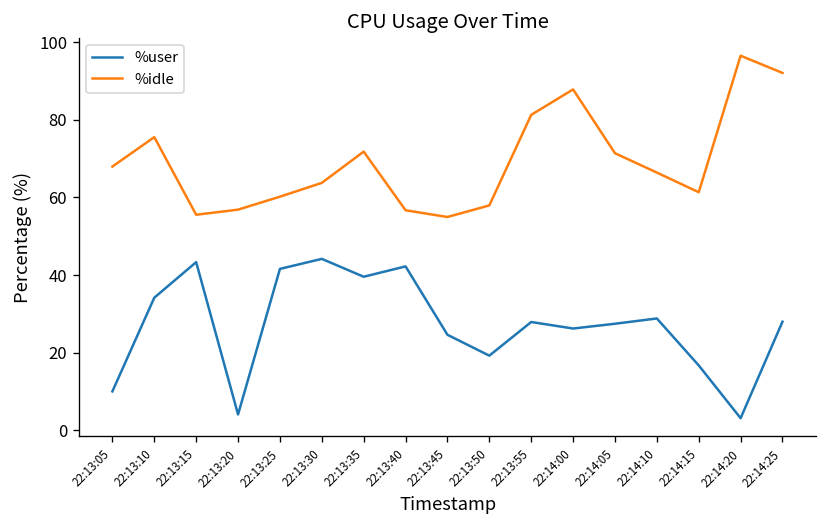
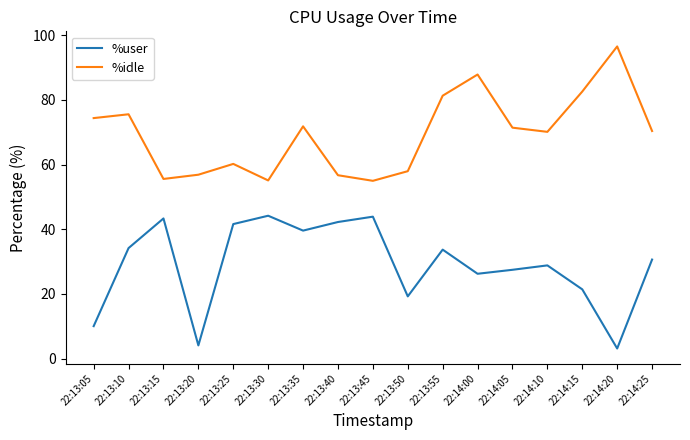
  {
    "%user": {
      "22:13:05": 10,
      "22:13:10": 34,
      "22:13:15": 43,
      "22:13:20": 4,
      "22:13:25": 42,
      "22:13:30": 44,
      "22:13:35": 40,
      "22:13:40": 42,
-     "22:13:45": 25,
+     "22:13:45": 44,
      "22:13:50": 19,
-     "22:13:55": 28,
+     "22:13:55": 34,
      "22:14:00": 26,
      "22:14:05": 27,
      "22:14:10": 29,
-     "22:14:15": 17,
+     "22:14:15": 21,
      "22:14:20": 3,
-     "22:14:25": 28
+     "22:14:25": 31
    },
    "%idle": {
-     "22:13:05": 68,
+     "22:13:05": 74,
      "22:13:10": 76,
      "22:13:15": 56,
      "22:13:20": 57,
      "22:13:25": 60,
-     "22:13:30": 64,
+     "22:13:30": 55,
      "22:13:35": 72,
      "22:13:40": 57,
      "22:13:45": 55,
      "22:13:50": 58,
      "22:13:55": 81,
      "22:14:00": 88,
      "22:14:05": 71,
-     "22:14:10": 66,
-     "22:14:15": 61,
+     "22:14:10": 70,
+     "22:14:15": 83,
      "22:14:20": 97,
-     "22:14:25": 92
+     "22:14:25": 70
    }
  }
